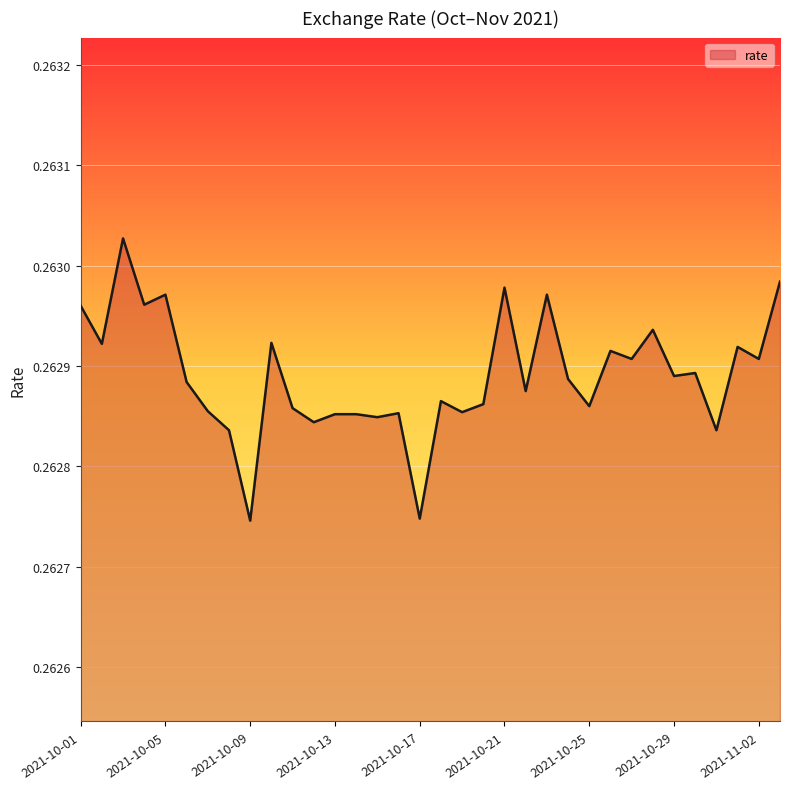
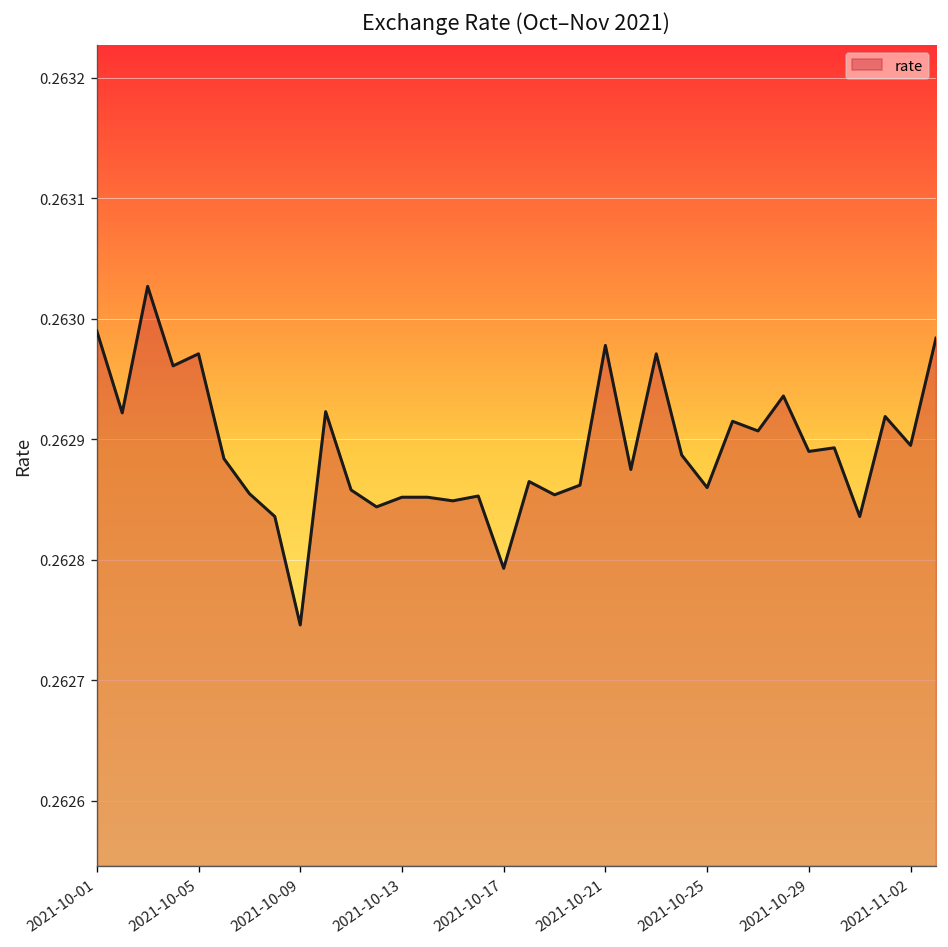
  {
-   "2021-10-01": 0.26296,
+   "2021-10-01": 0.26299,
    "2021-10-05": 0.262971,
    "2021-10-09": 0.262746,
    "2021-10-13": 0.262852,
-   "2021-10-17": 0.262748,
+   "2021-10-17": 0.262793,
    "2021-10-21": 0.262978,
    "2021-10-25": 0.262860,
    "2021-10-29": 0.262890,
-   "2021-11-02": 0.262907
+   "2021-11-02": 0.262895
  }
